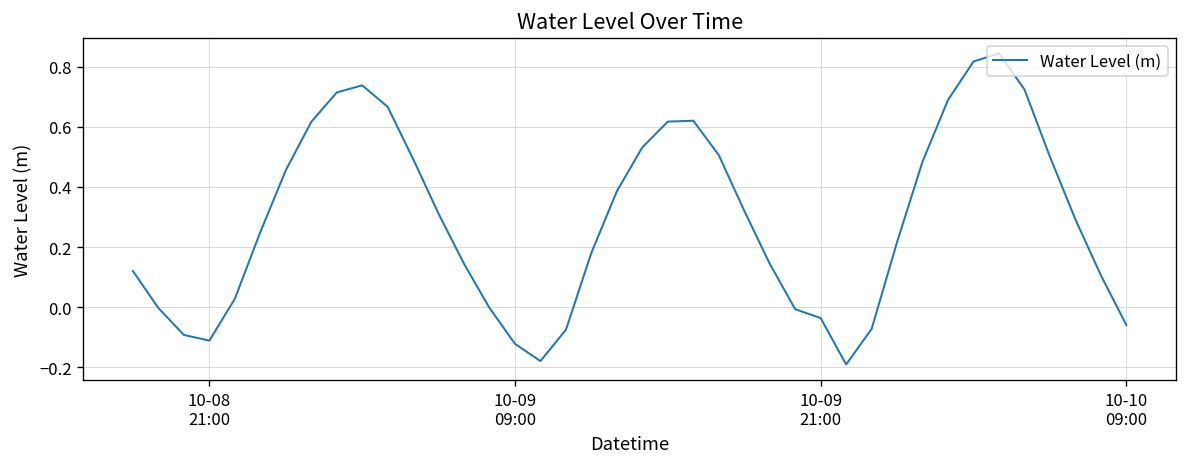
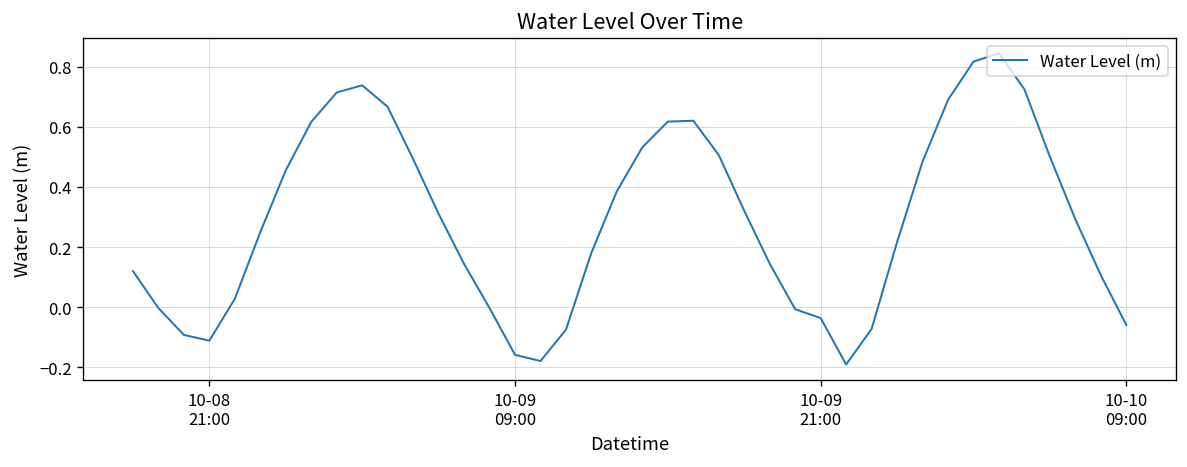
  {
    "10-08 21:00": -0.11,
-   "10-09 09:00": -0.12,
+   "10-09 09:00": -0.16,
    "10-09 21:00": -0.04,
    "10-10 09:00": -0.06
  }
